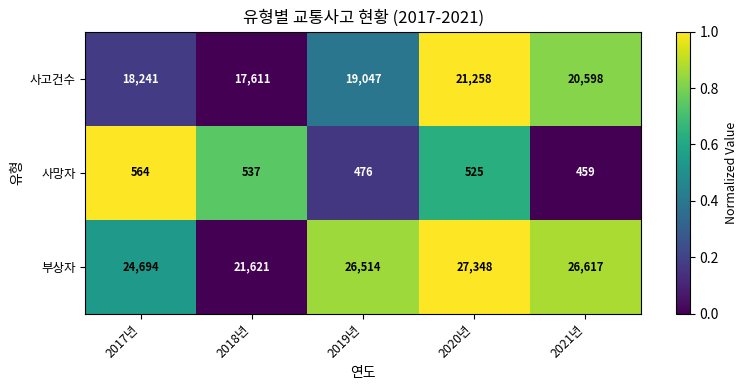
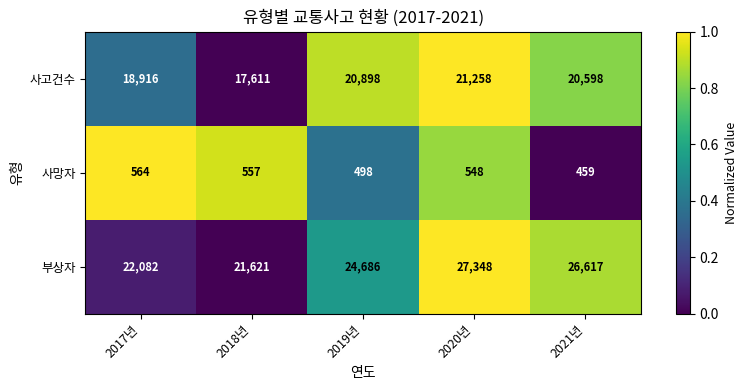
  {
    "사고건수": {
-     "2017년": "18,241",
+     "2017년": "18,916",
      "2018년": "17,611",
-     "2019년": "19,047",
+     "2019년": "20,898",
      "2020년": "21,258",
      "2021년": "20,598"
    },
    "사망자": {
      "2017년": "564",
-     "2018년": "537",
-     "2019년": "476",
-     "2020년": "525",
+     "2018년": "557",
+     "2019년": "498",
+     "2020년": "548",
      "2021년": "459"
    },
    "부상자": {
-     "2017년": "24,694",
+     "2017년": "22,082",
      "2018년": "21,621",
-     "2019년": "26,514",
+     "2019년": "24,686",
      "2020년": "27,348",
      "2021년": "26,617"
    }
  }
